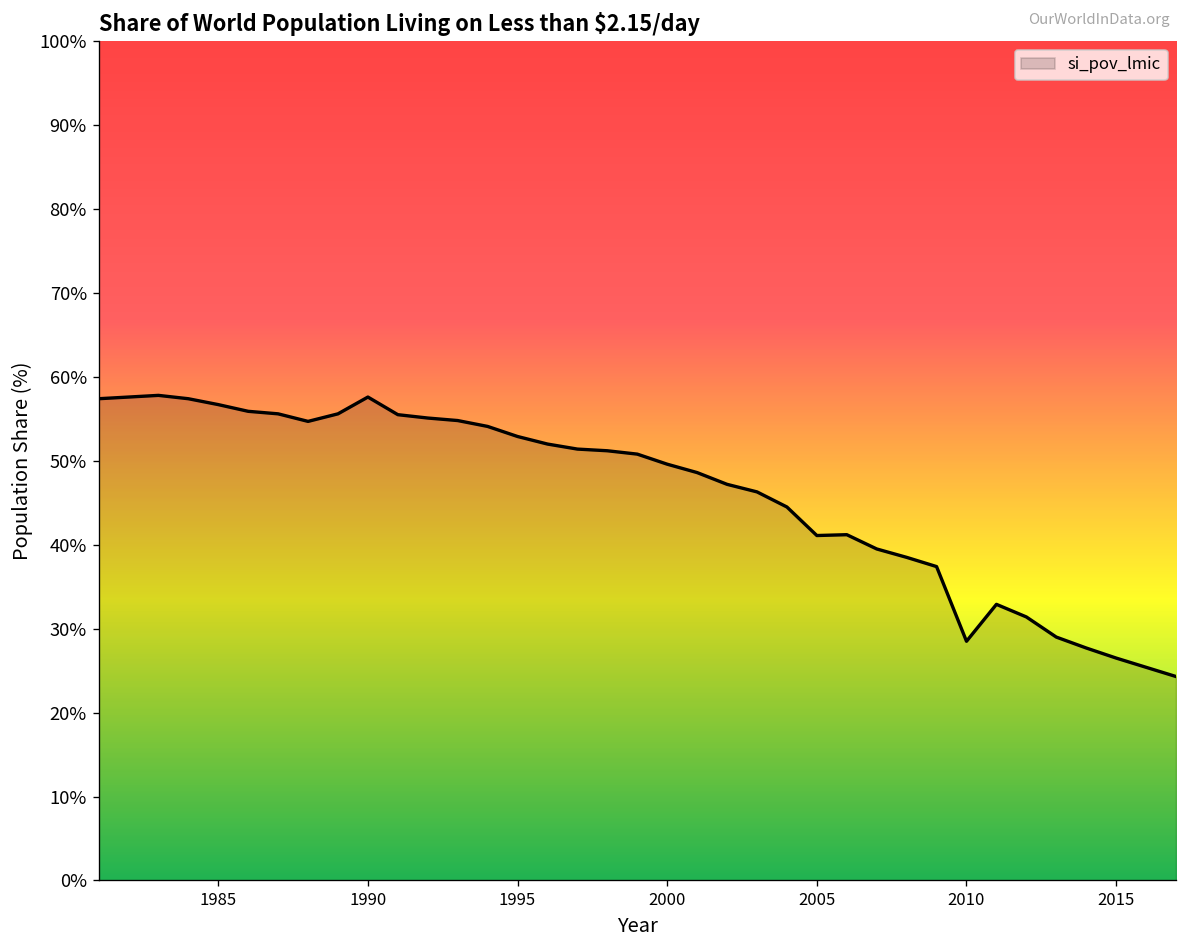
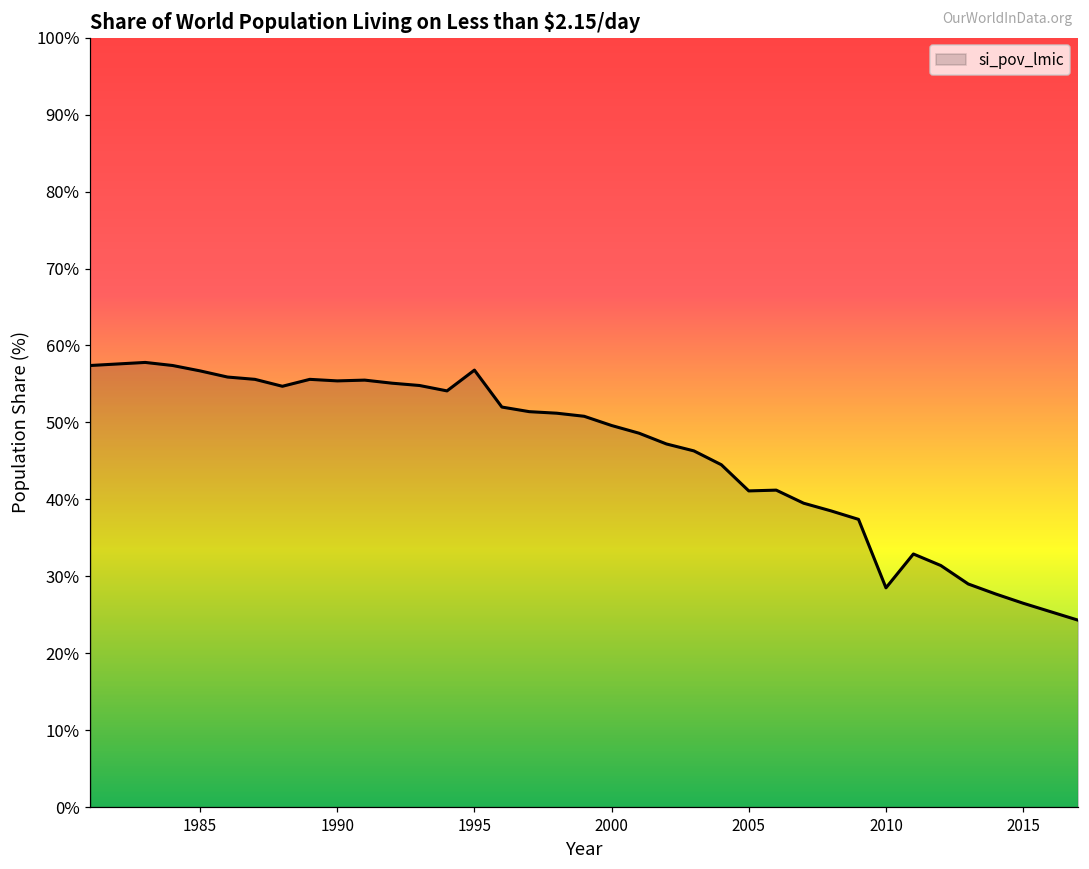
  {
    "1985": "57%",
-   "1990": "58%",
-   "1995": "53%",
+   "1990": "55%",
+   "1995": "57%",
    "2000": "50%",
    "2005": "41%",
    "2010": "29%",
    "2015": "27%"
  }
